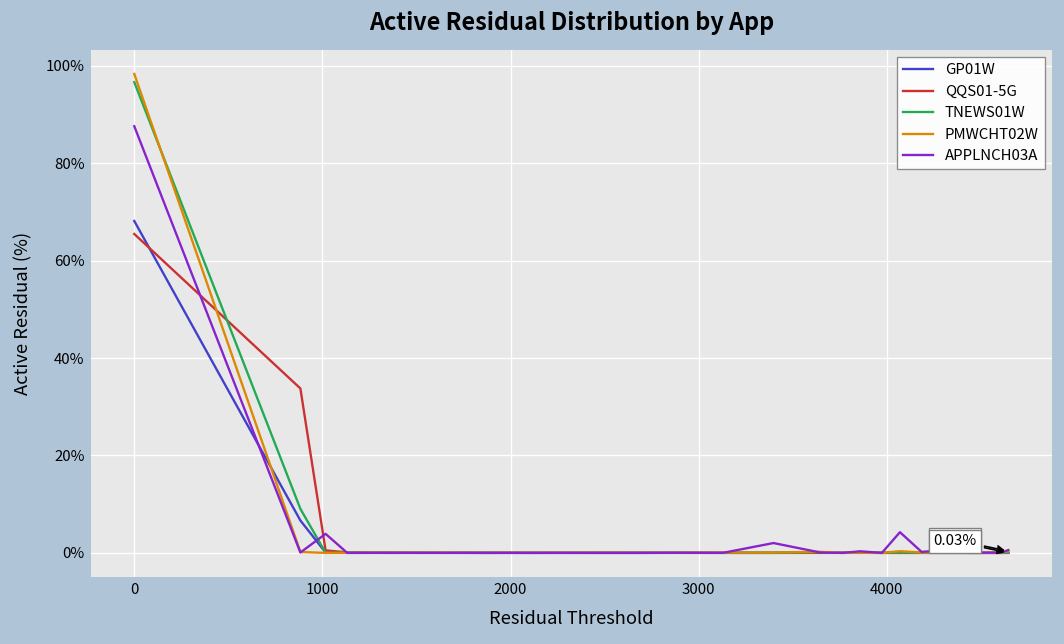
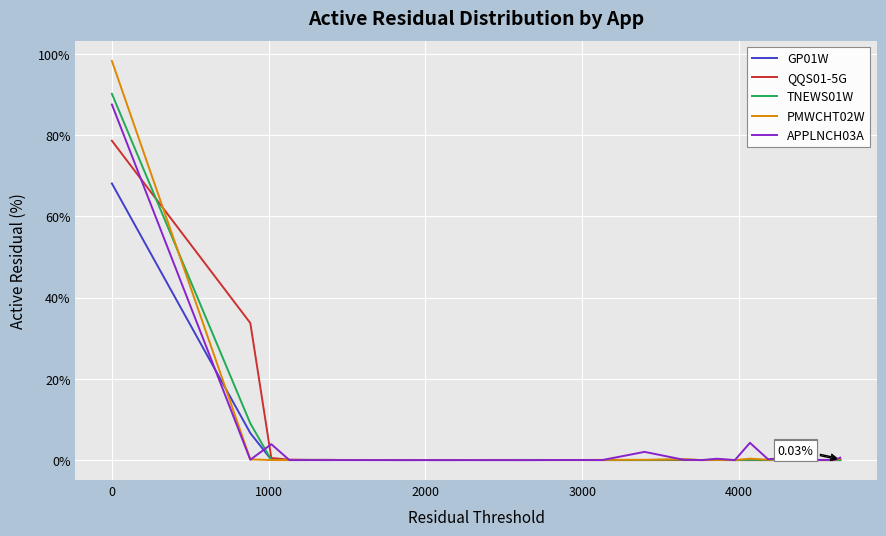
  {
    "GP01W": {
      "0": "68%"
    },
    "QQS01-5G": {
-     "0": "65%"
+     "0": "79%"
    },
    "TNEWS01W": {
-     "0": "97%"
+     "0": "90%"
    },
    "PMWCHT02W": {
      "0": "98%"
    },
    "APPLNCH03A": {
      "0": "88%"
    }
  }
